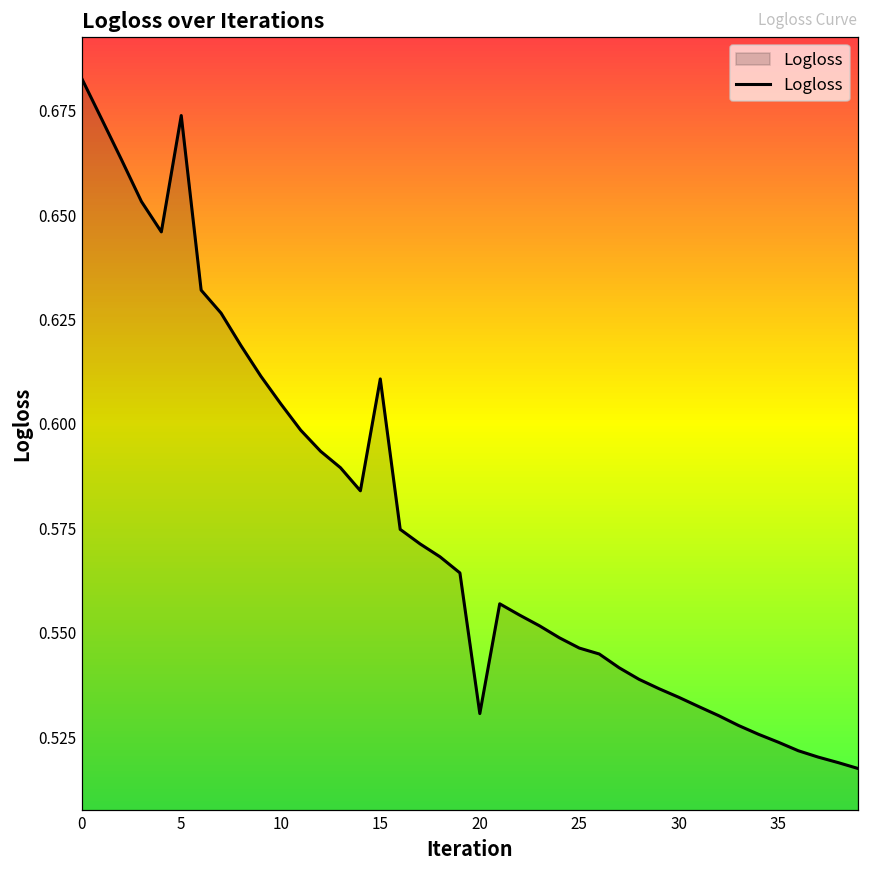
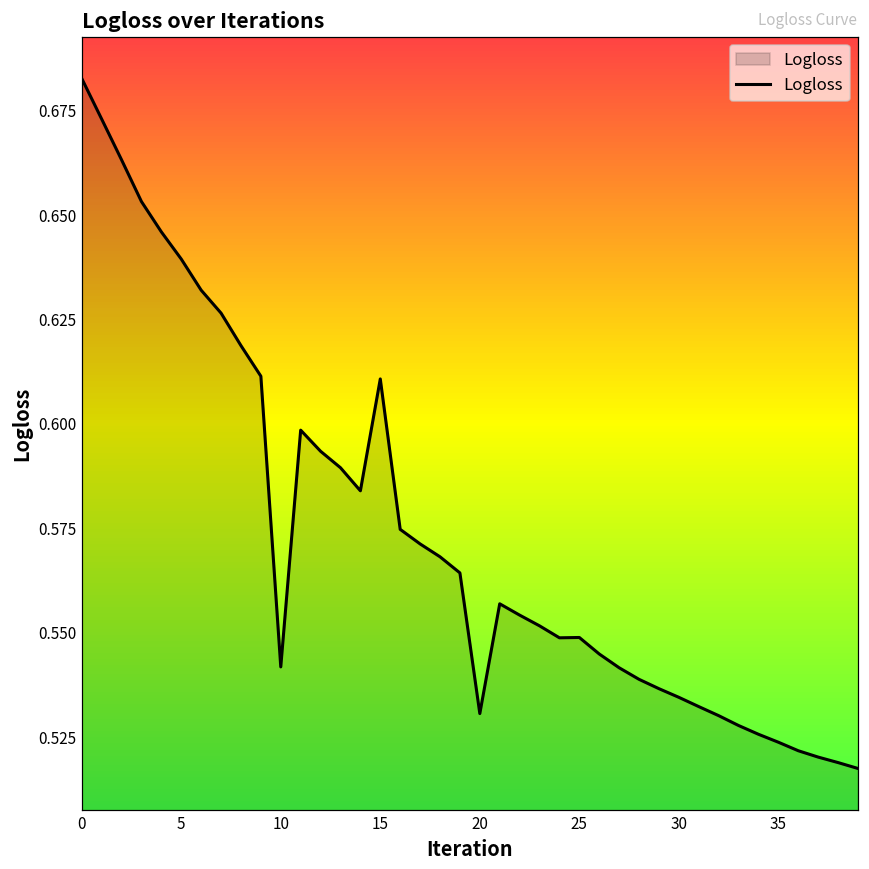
  {
    "0": 0.683,
-   "5": 0.674,
-   "10": 0.605,
+   "5": 0.639,
+   "10": 0.542,
    "15": 0.611,
    "20": 0.531,
-   "25": 0.546,
+   "25": 0.549,
    "30": 0.535,
    "35": 0.524
  }
